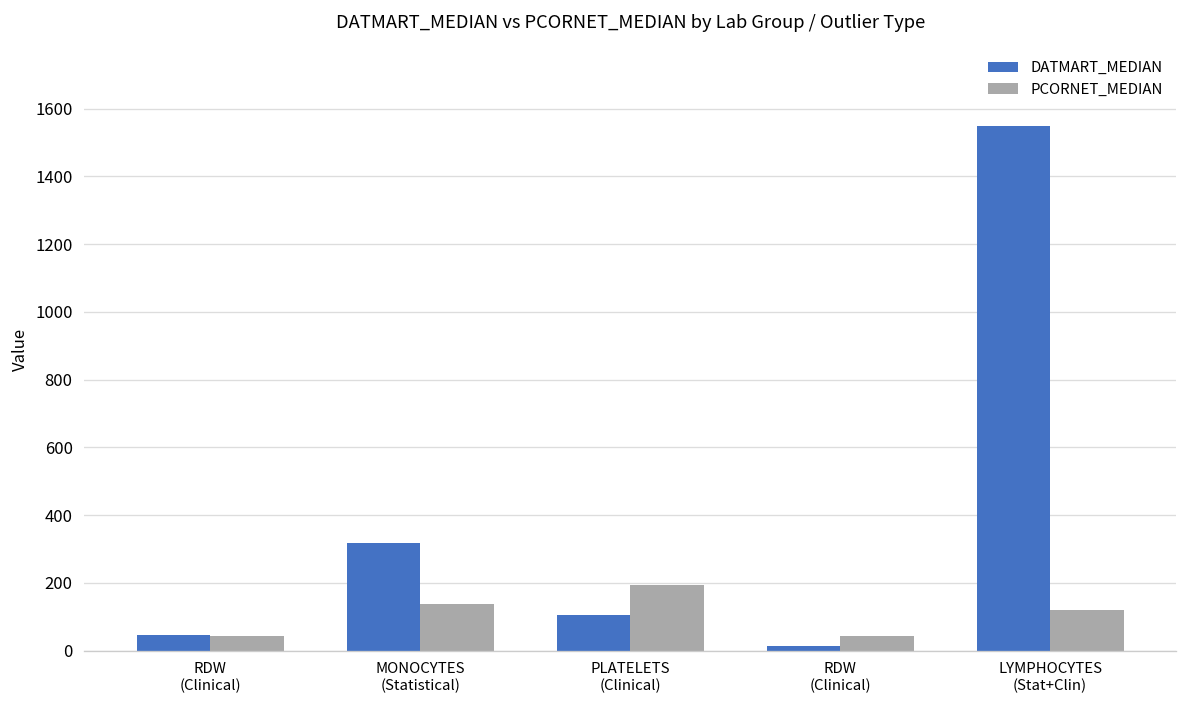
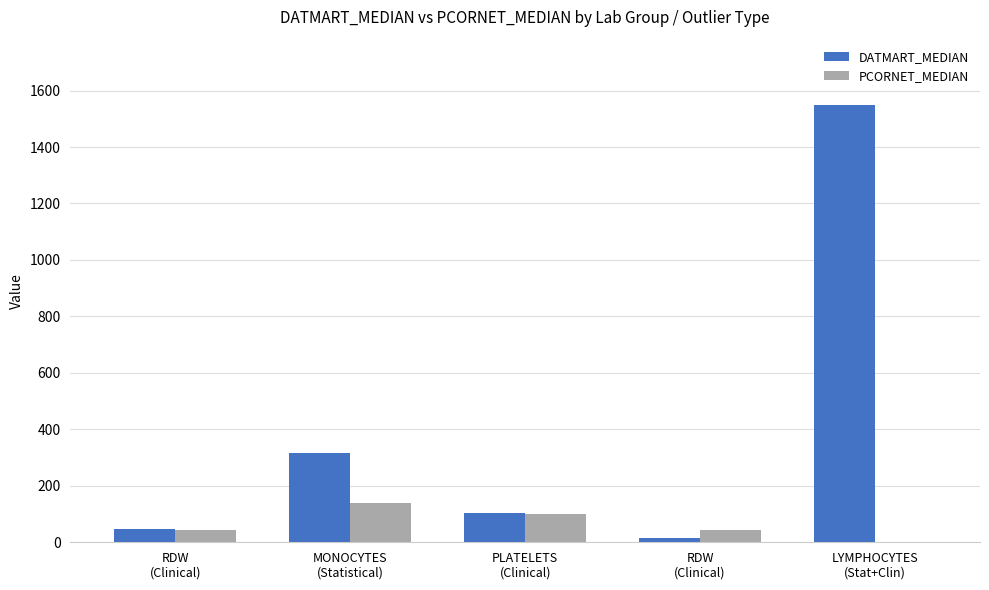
  {
    "DATMART_MEDIAN": {
      "MONOCYTES (Statistical)": 320,
      "PLATELETS (Clinical)": 100,
      "LYMPHOCYTES (Stat+Clin)": 1550
    },
    "PCORNET_MEDIAN": {
      "MONOCYTES (Statistical)": 140,
-     "PLATELETS (Clinical)": 200,
-     "LYMPHOCYTES (Stat+Clin)": 120
+     "PLATELETS (Clinical)": 100,
+     "LYMPHOCYTES (Stat+Clin)": 0
    }
  }
